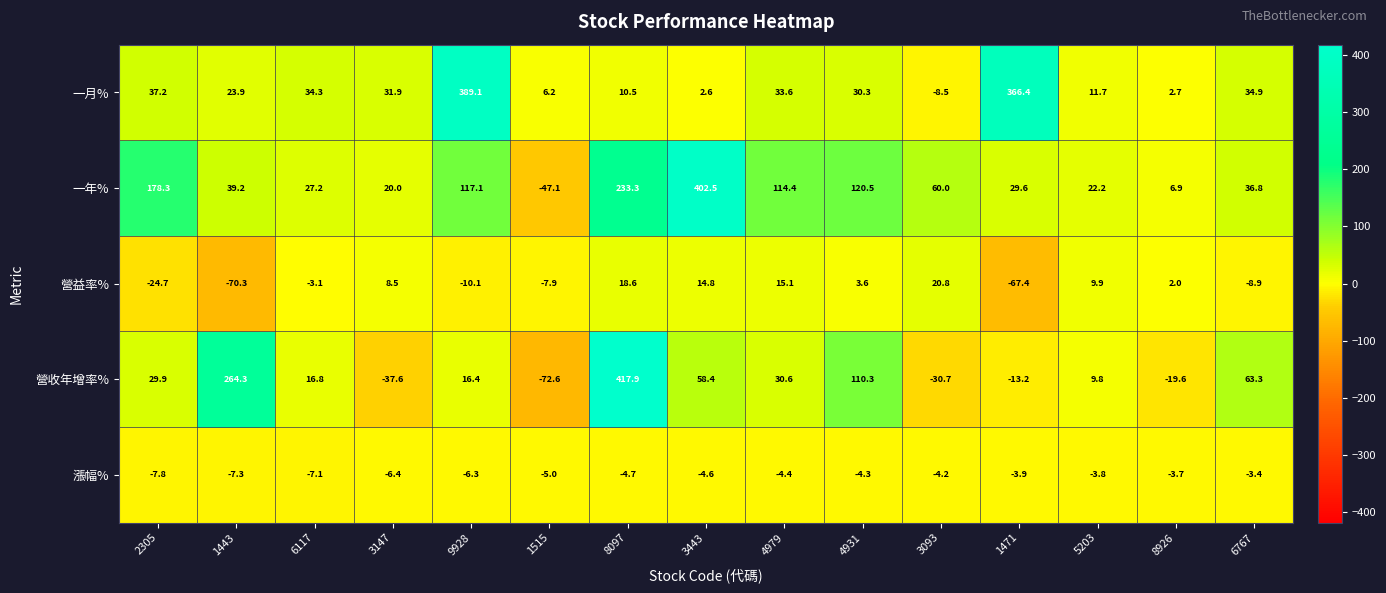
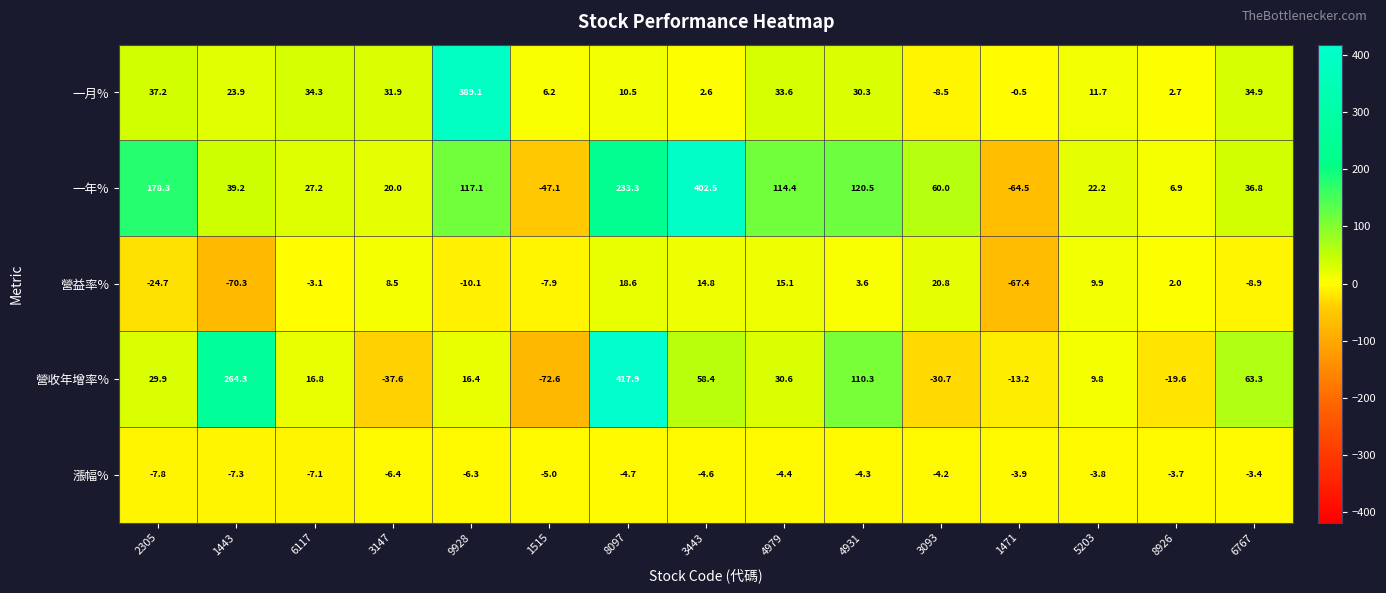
  {
    "一月%": {
      "2305": 37.2,
      "1443": 23.9,
      "6117": 34.3,
      "3147": 31.9,
      "9928": 389.1,
      "1515": 6.2,
      "8097": 10.5,
      "3443": 2.6,
      "4979": 33.6,
      "4931": 30.3,
      "3093": -8.5,
-     "1471": 366.4,
+     "1471": -0.5,
      "5203": 11.7,
      "8926": 2.7,
      "6767": 34.9
    },
    "一年%": {
      "2305": 178.3,
      "1443": 39.2,
      "6117": 27.2,
      "3147": 20.0,
      "9928": 117.1,
      "1515": -47.1,
      "8097": 233.3,
      "3443": 402.5,
      "4979": 114.4,
      "4931": 120.5,
      "3093": 60.0,
-     "1471": 29.6,
+     "1471": -64.5,
      "5203": 22.2,
      "8926": 6.9,
      "6767": 36.8
    },
    "營益率%": {
      "2305": -24.7,
      "1443": -70.3,
      "6117": -3.1,
      "3147": 8.5,
      "9928": -10.1,
      "1515": -7.9,
      "8097": 18.6,
      "3443": 14.8,
      "4979": 15.1,
      "4931": 3.6,
      "3093": 20.8,
      "1471": -67.4,
      "5203": 9.9,
      "8926": 2.0,
      "6767": -8.9
    },
    "營收年增率%": {
      "2305": 29.9,
      "1443": 264.3,
      "6117": 16.8,
      "3147": -37.6,
      "9928": 16.4,
      "1515": -72.6,
      "8097": 417.9,
      "3443": 58.4,
      "4979": 30.6,
      "4931": 110.3,
      "3093": -30.7,
      "1471": -13.2,
      "5203": 9.8,
      "8926": -19.6,
      "6767": 63.3
    },
    "漲幅%": {
      "2305": -7.8,
      "1443": -7.3,
      "6117": -7.1,
      "3147": -6.4,
      "9928": -6.3,
      "1515": -5.0,
      "8097": -4.7,
      "3443": -4.6,
      "4979": -4.4,
      "4931": -4.3,
      "3093": -4.2,
      "1471": -3.9,
      "5203": -3.8,
      "8926": -3.7,
      "6767": -3.4
    }
  }
